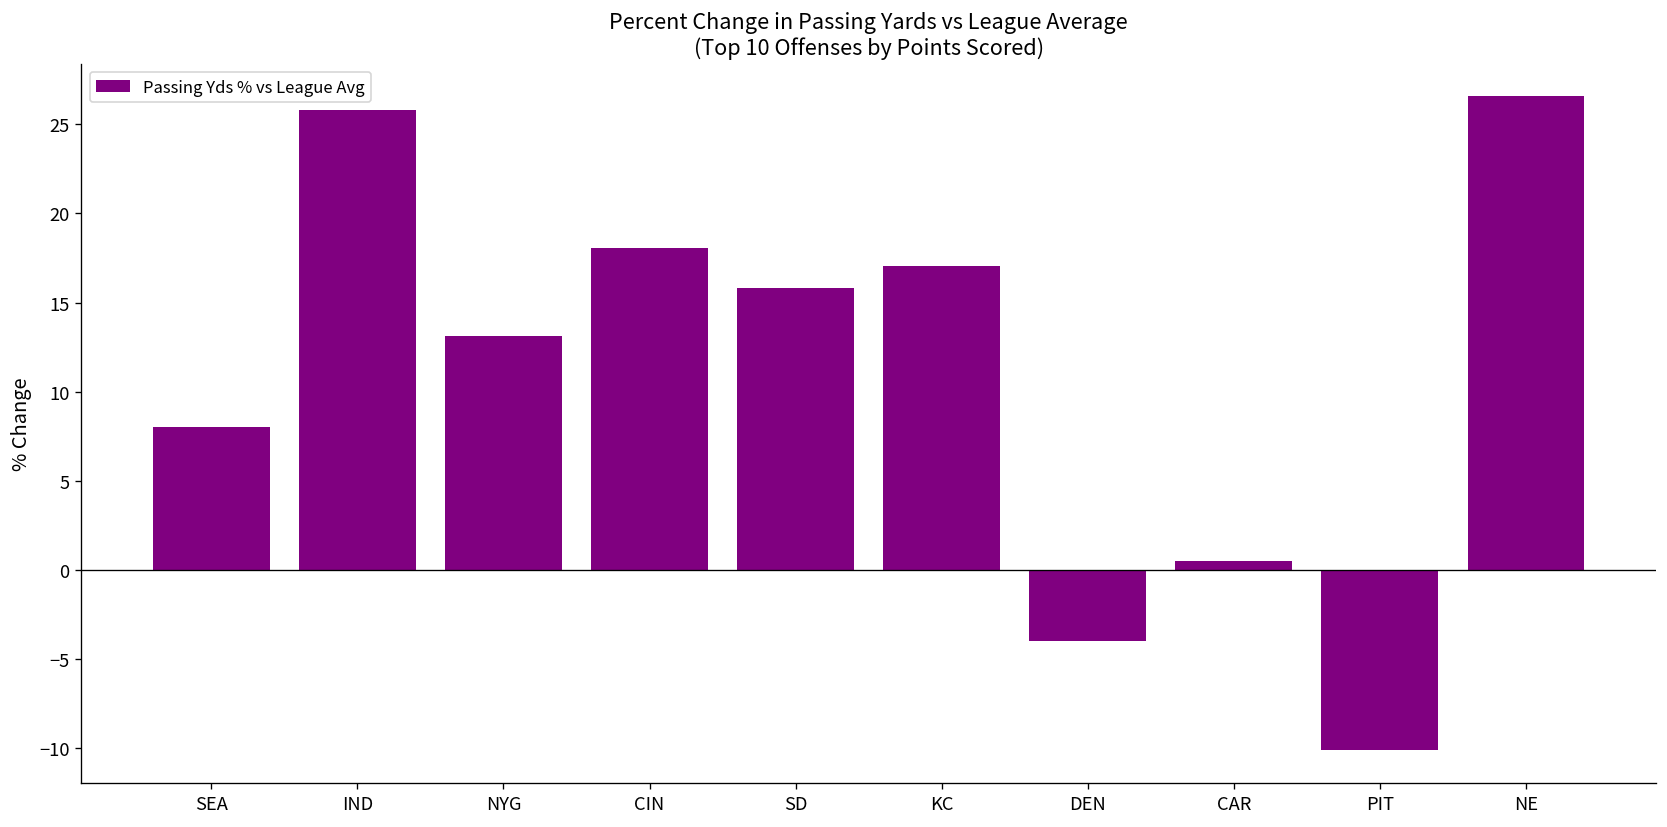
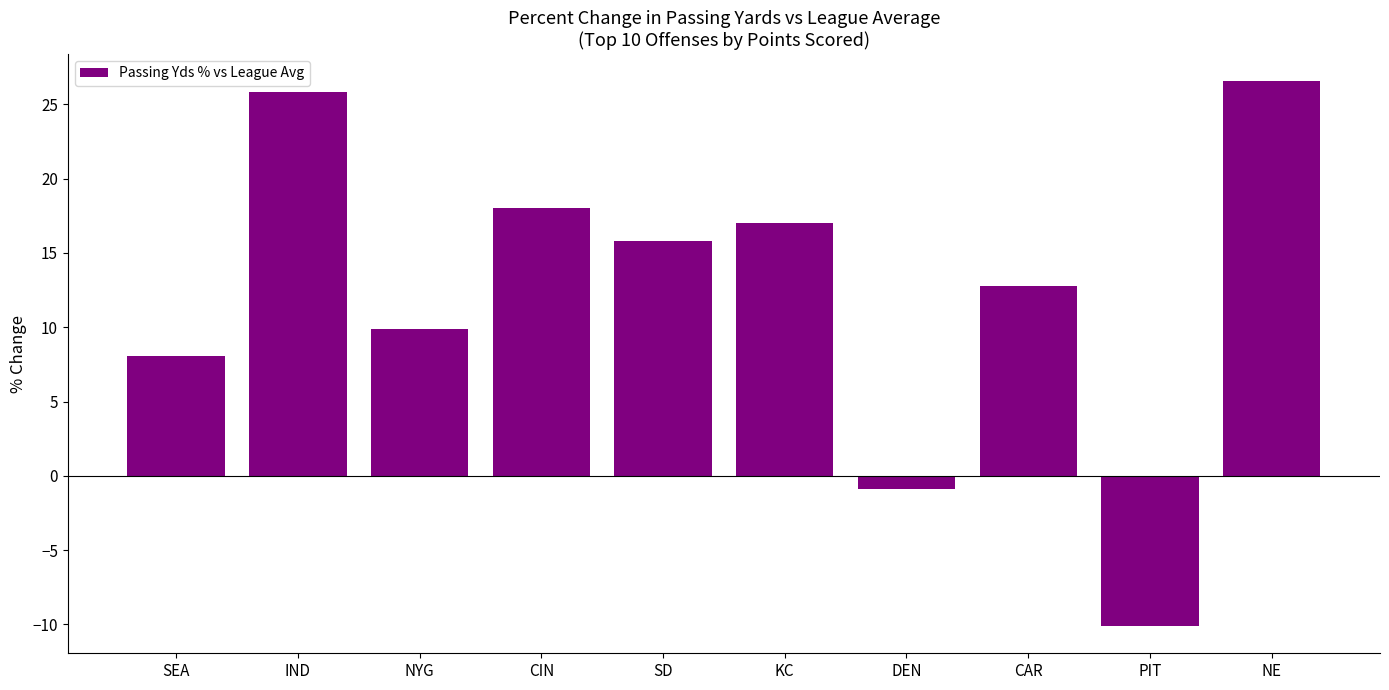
  {
    "SEA": 8.0,
    "IND": 25.8,
-   "NYG": 13.1,
+   "NYG": 9.9,
    "CIN": 18.1,
    "SD": 15.8,
    "KC": 17.0,
-   "DEN": -4.0,
-   "CAR": 0.5,
+   "DEN": -0.9,
+   "CAR": 12.8,
    "PIT": -10.1,
    "NE": 26.6
  }
